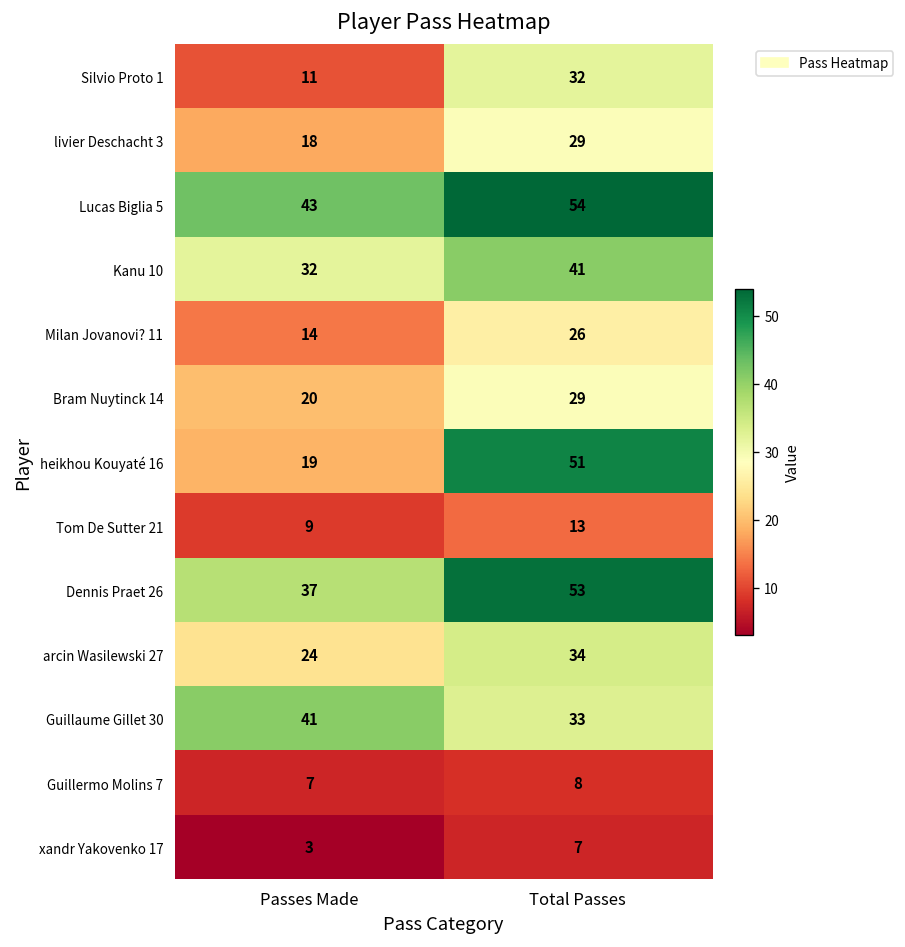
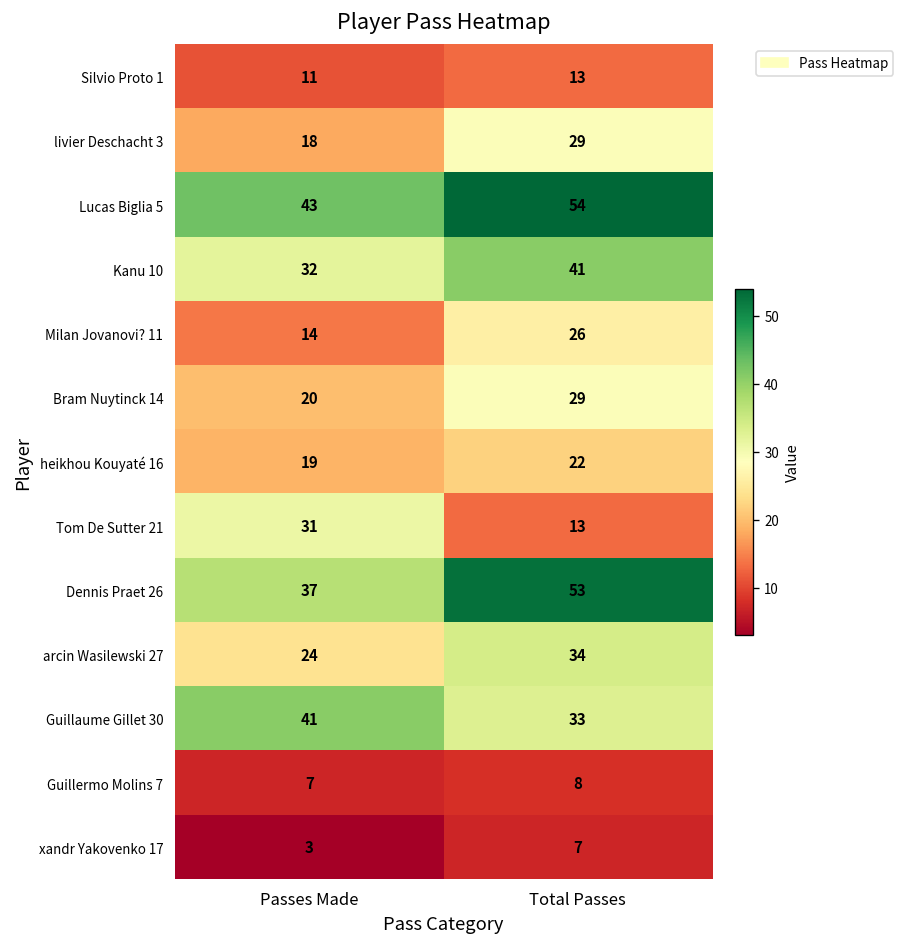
  {
    "Silvio Proto 1": {
      "Passes Made": 11,
-     "Total Passes": 32
+     "Total Passes": 13
    },
    "livier Deschacht 3": {
      "Passes Made": 18,
      "Total Passes": 29
    },
    "Lucas Biglia 5": {
      "Passes Made": 43,
      "Total Passes": 54
    },
    "Kanu 10": {
      "Passes Made": 32,
      "Total Passes": 41
    },
    "Milan Jovanovi? 11": {
      "Passes Made": 14,
      "Total Passes": 26
    },
    "Bram Nuytinck 14": {
      "Passes Made": 20,
      "Total Passes": 29
    },
    "heikhou Kouyaté 16": {
      "Passes Made": 19,
-     "Total Passes": 51
+     "Total Passes": 22
    },
    "Tom De Sutter 21": {
-     "Passes Made": 9,
+     "Passes Made": 31,
      "Total Passes": 13
    },
    "Dennis Praet 26": {
      "Passes Made": 37,
      "Total Passes": 53
    },
    "arcin Wasilewski 27": {
      "Passes Made": 24,
      "Total Passes": 34
    },
    "Guillaume Gillet 30": {
      "Passes Made": 41,
      "Total Passes": 33
    },
    "Guillermo Molins 7": {
      "Passes Made": 7,
      "Total Passes": 8
    },
    "xandr Yakovenko 17": {
      "Passes Made": 3,
      "Total Passes": 7
    }
  }
